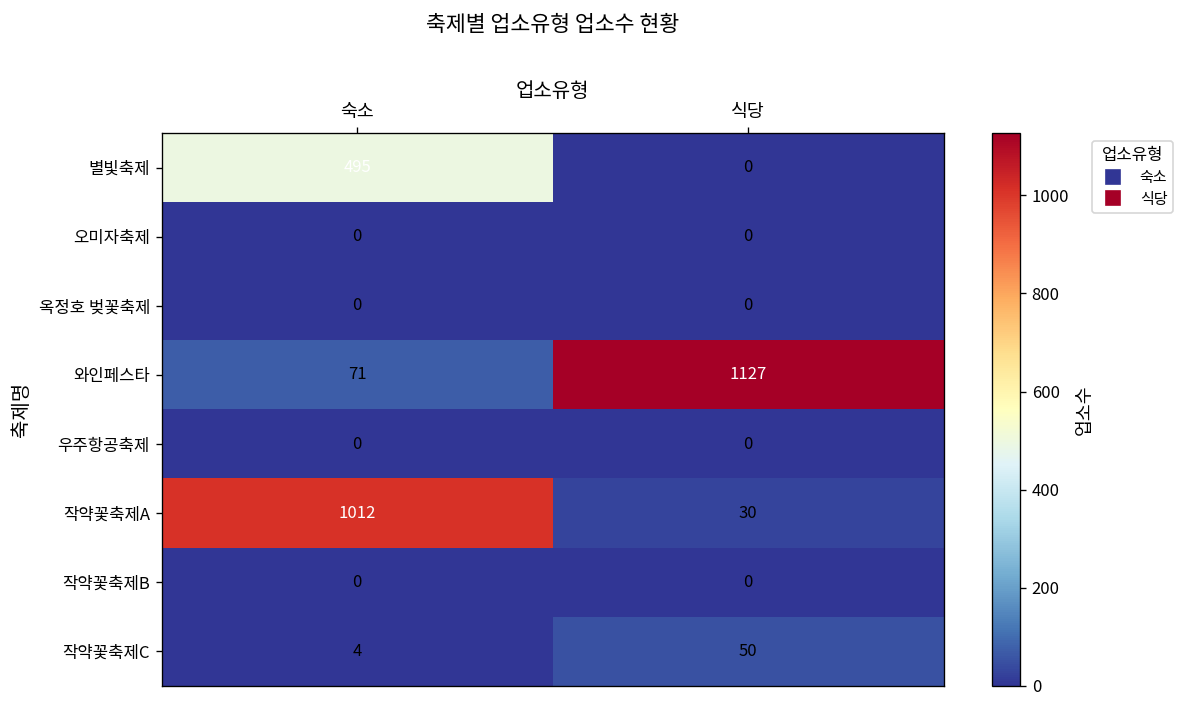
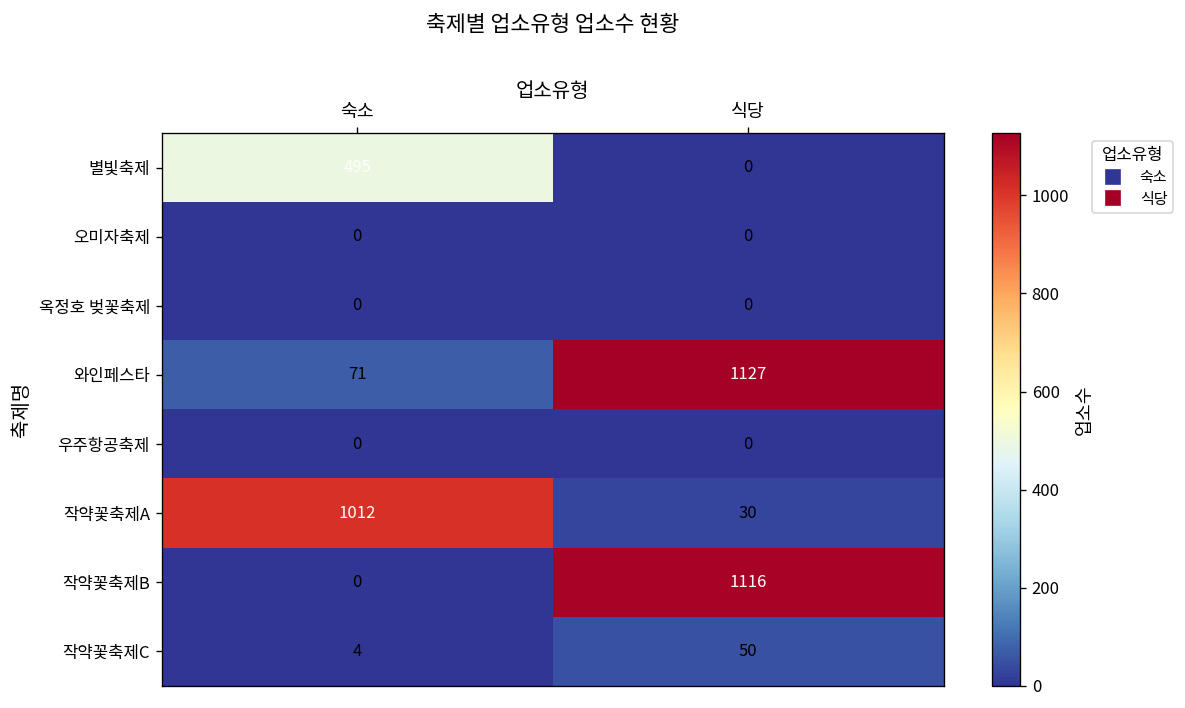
  {
    "별빛축제": {
      "식당": 0
    },
    "오미자축제": {
      "숙소": 0,
      "식당": 0
    },
    "옥정호 벚꽃축제": {
      "숙소": 0,
      "식당": 0
    },
    "와인페스타": {
      "숙소": 71,
      "식당": 1127
    },
    "우주항공축제": {
      "숙소": 0,
      "식당": 0
    },
    "작약꽃축제A": {
      "숙소": 1012,
      "식당": 30
    },
    "작약꽃축제B": {
      "숙소": 0,
-     "식당": 0
+     "식당": 1116
    },
    "작약꽃축제C": {
      "숙소": 4,
      "식당": 50
    }
  }
